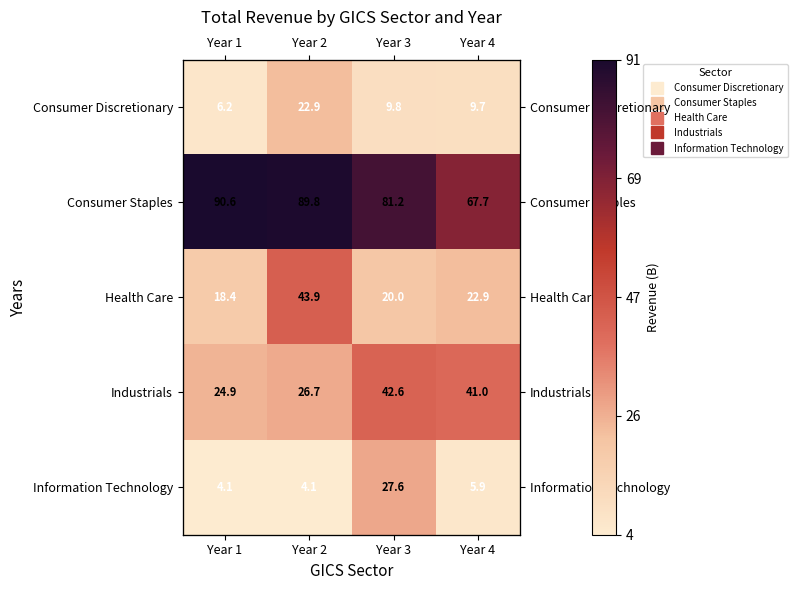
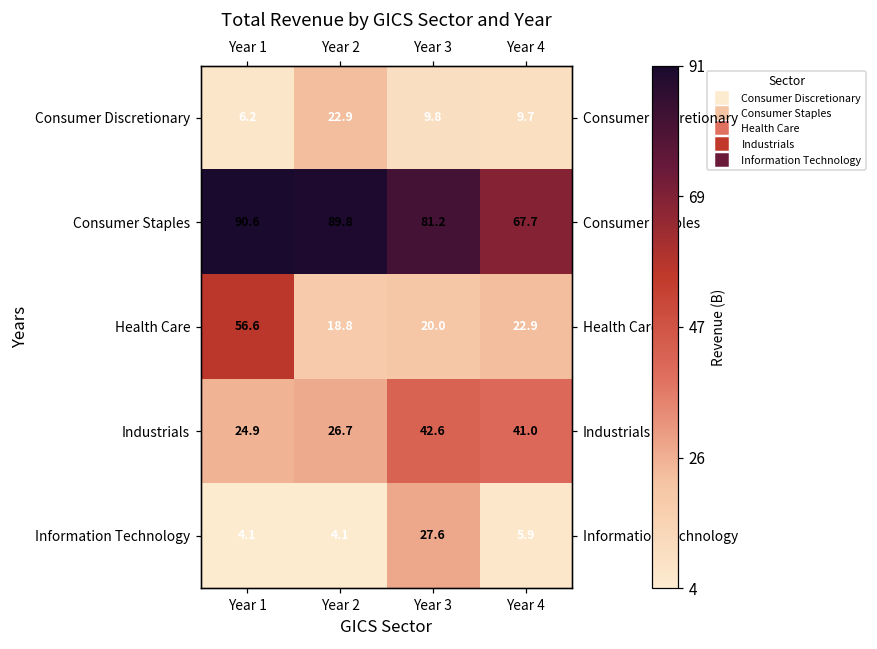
  {
    "Consumer Discretionary": {
      "Year 1": 6.2,
      "Year 2": 22.9,
      "Year 3": 9.8,
      "Year 4": 9.7
    },
    "Consumer Staples": {
      "Year 3": 81.2,
      "Year 4": 67.7
    },
    "Health Care": {
-     "Year 1": 18.4,
-     "Year 2": 43.9,
+     "Year 1": 56.6,
+     "Year 2": 18.8,
      "Year 3": 20.0,
      "Year 4": 22.9
    },
    "Industrials": {
      "Year 1": 24.9,
      "Year 2": 26.7,
      "Year 3": 42.6,
      "Year 4": 41.0
    },
    "Information Technology": {
      "Year 3": 27.6,
      "Year 4": 5.9
    }
  }
